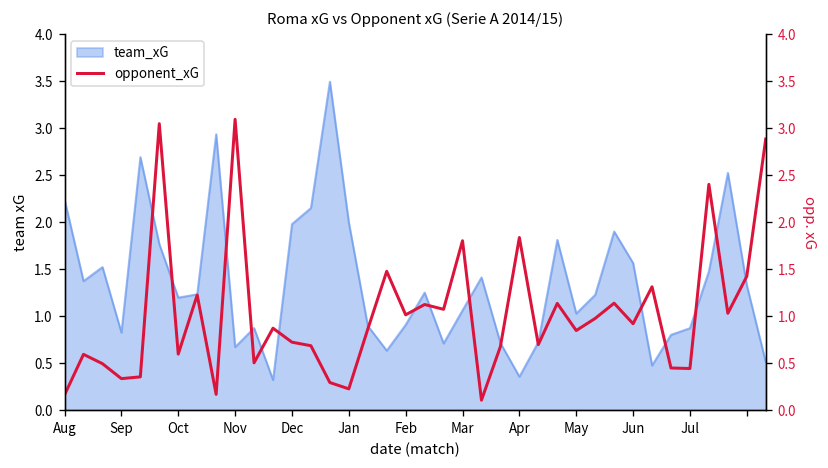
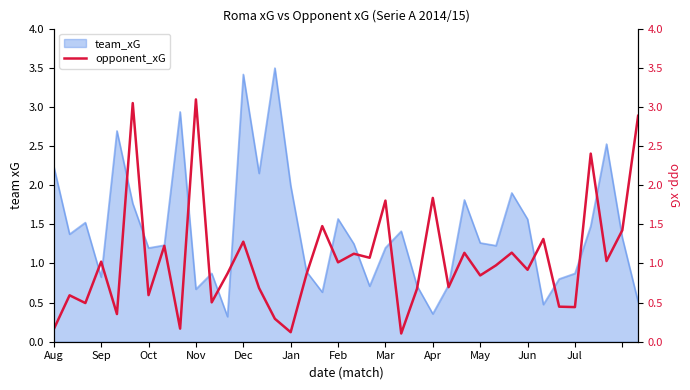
  {
    "team_xG": {
      "Aug": 2.2,
      "Sep": 0.8,
      "Oct": 1.2,
      "Nov": 0.7,
-     "Dec": 2.0,
+     "Dec": 3.4,
      "Jan": 2.0,
-     "Feb": 0.9,
-     "Mar": 1.1,
+     "Feb": 1.6,
+     "Mar": 1.2,
      "Apr": 0.4,
-     "May": 1.0,
+     "May": 1.3,
      "Jun": 1.6,
      "Jul": 0.9
    },
    "opponent_xG": {
      "Aug": 0.2,
-     "Sep": 0.3,
+     "Sep": 1.0,
      "Oct": 0.6,
      "Nov": 3.1,
-     "Dec": 0.7,
-     "Jan": 0.2,
+     "Dec": 1.3,
+     "Jan": 0.1,
      "Feb": 1.0,
      "Mar": 1.8,
      "Apr": 1.8,
      "May": 0.8,
      "Jun": 0.9,
      "Jul": 0.4
    }
  }
